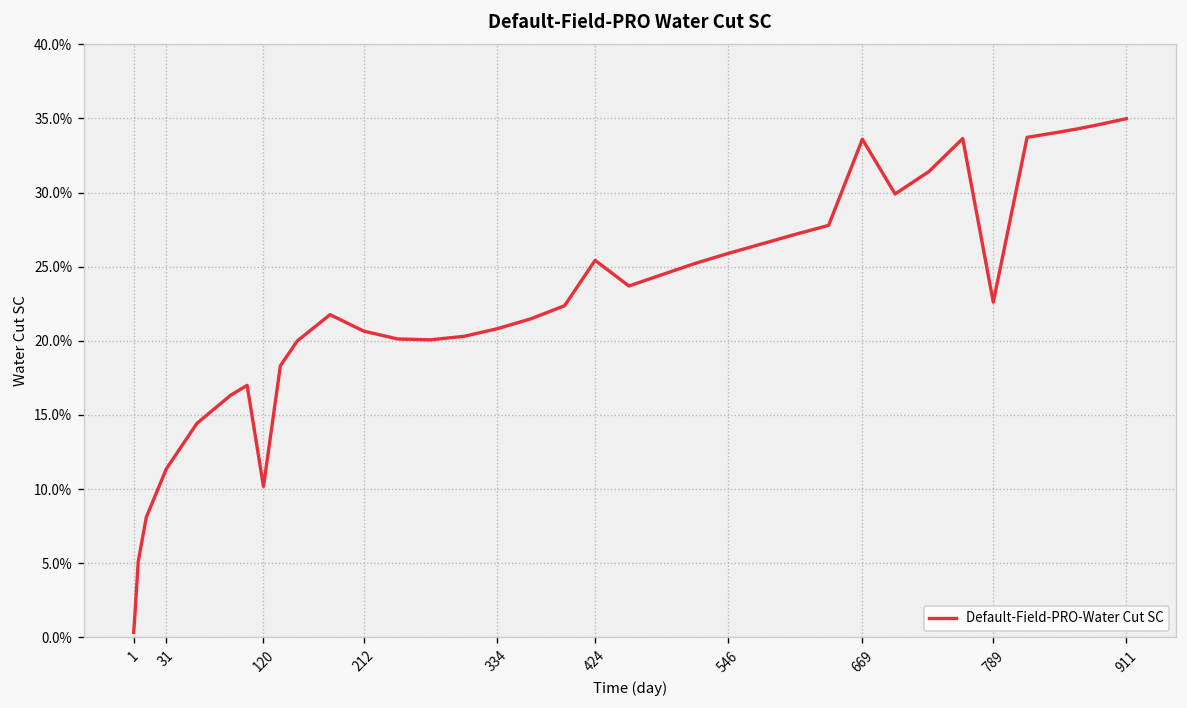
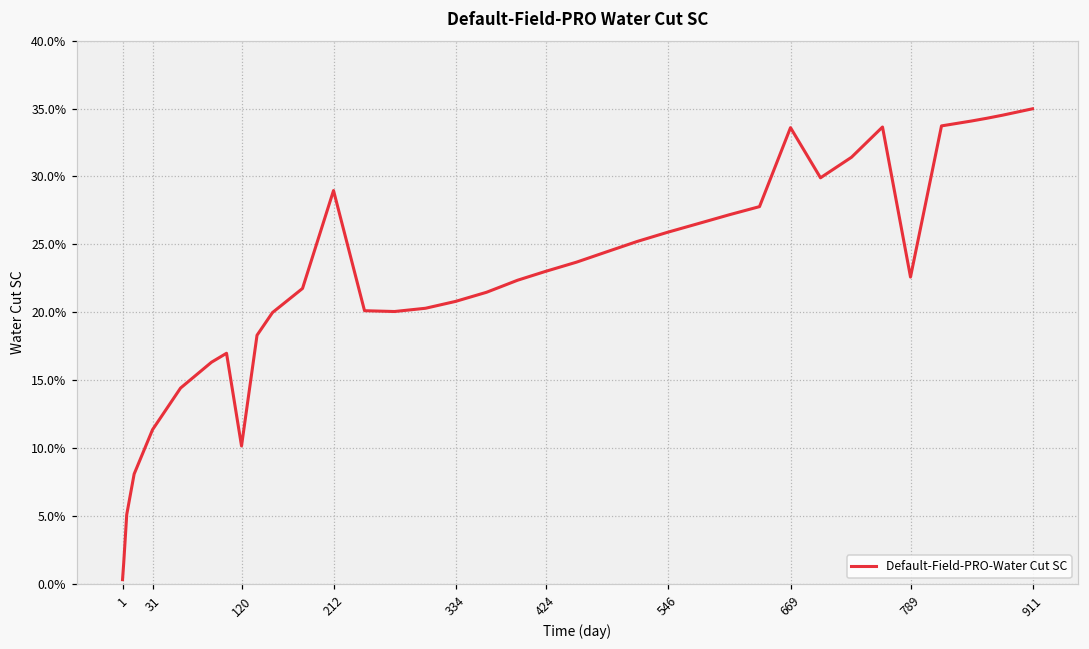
  {
    "1": "0.3%",
    "31": "11.4%",
    "120": "10.2%",
-   "212": "20.7%",
+   "212": "29.0%",
    "334": "20.8%",
-   "424": "25.4%",
+   "424": "23.0%",
    "546": "25.9%",
    "669": "33.6%",
    "789": "22.6%",
    "911": "35.0%"
  }
